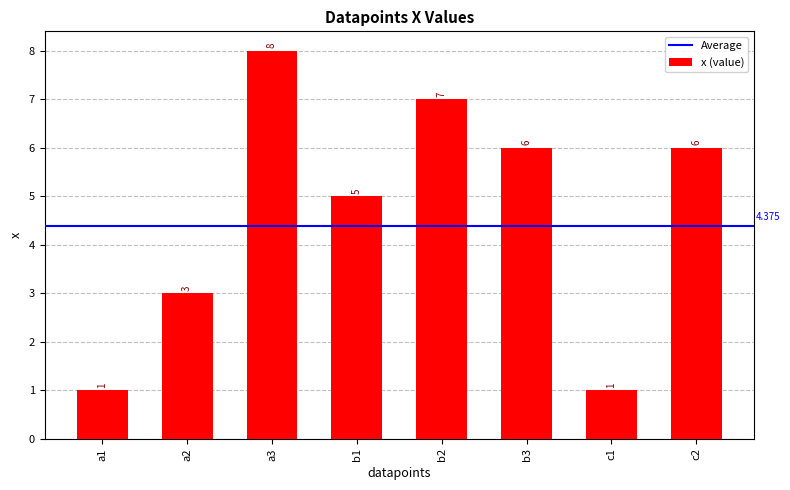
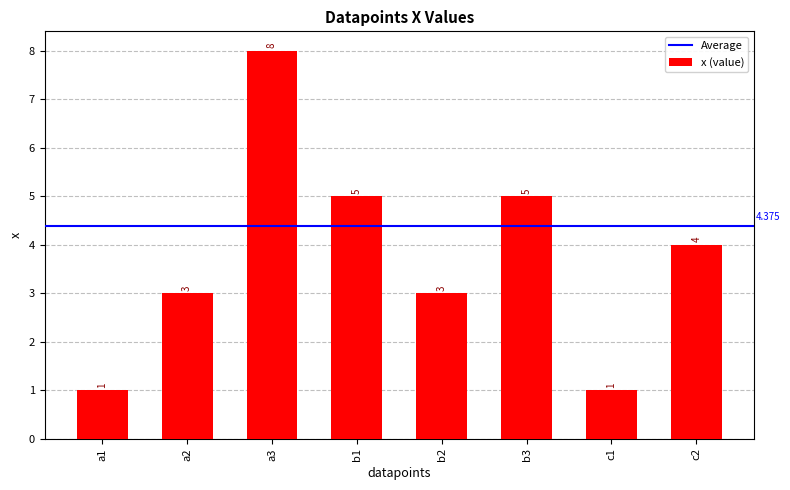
  {
    "a1": 1,
    "a2": 3,
    "a3": 8,
    "b1": 5,
-   "b2": 7,
-   "b3": 6,
+   "b2": 3,
+   "b3": 5,
    "c1": 1,
-   "c2": 6
+   "c2": 4
  }
